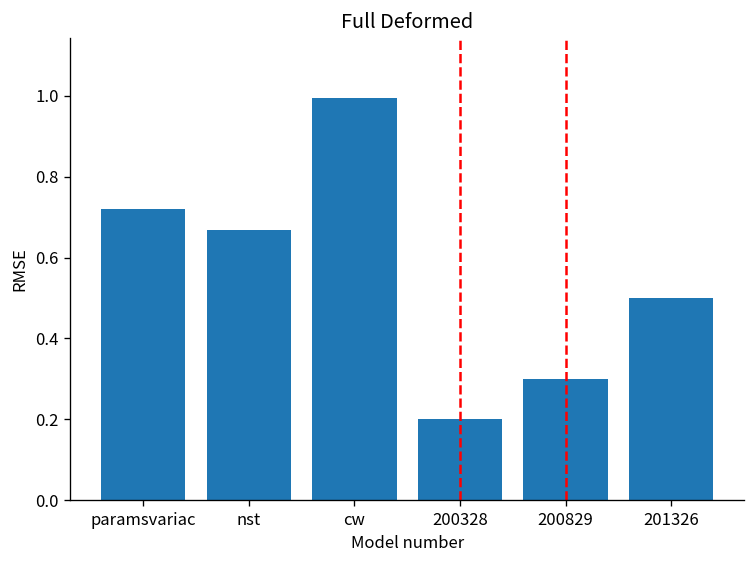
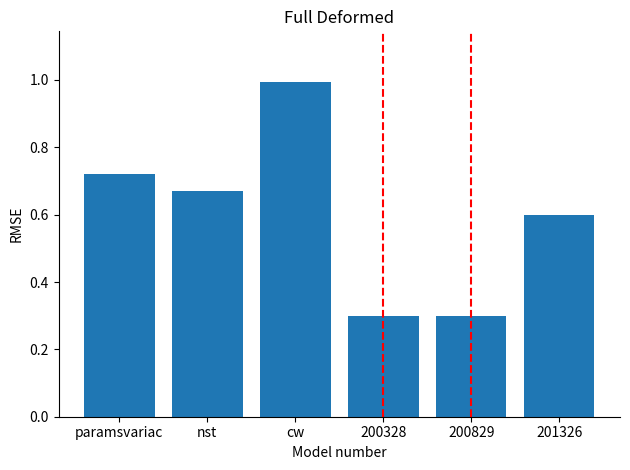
  {
    "paramsvariac": 0.72,
    "nst": 0.67,
    "cw": 1.0,
-   "200328": 0.2,
+   "200328": 0.3,
    "200829": 0.3,
-   "201326": 0.5
+   "201326": 0.6
  }
